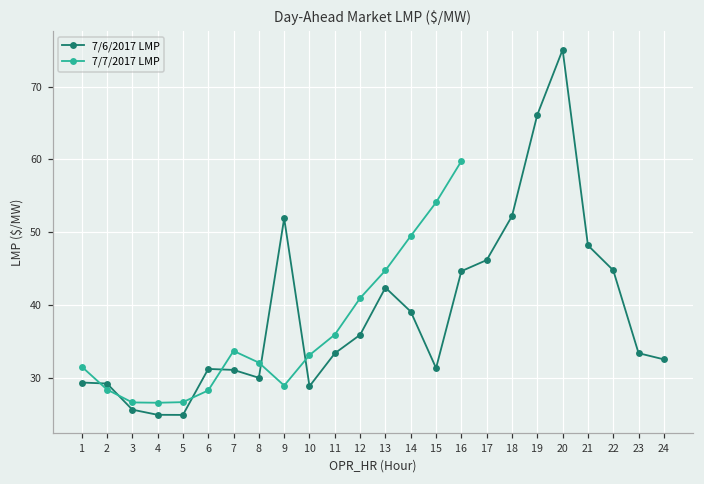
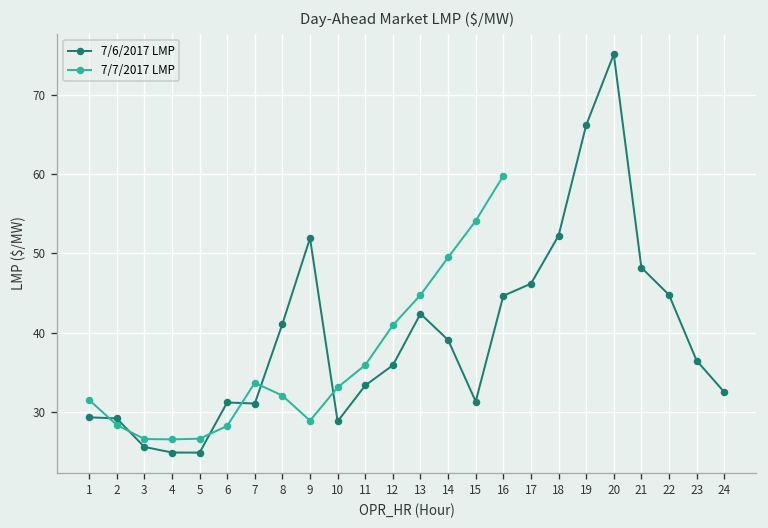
  {
    "7/6/2017 LMP": {
      "1": 29,
      "2": 29,
      "3": 26,
      "4": 25,
      "5": 25,
      "6": 31,
      "7": 31,
-     "8": 30,
+     "8": 41,
      "9": 52,
      "10": 29,
      "11": 33,
      "12": 36,
      "13": 42,
      "14": 39,
      "15": 31,
      "16": 45,
      "17": 46,
      "18": 52,
      "19": 66,
      "20": 75,
      "21": 48,
      "22": 45,
-     "23": 33,
+     "23": 36,
      "24": 32
    },
    "7/7/2017 LMP": {
      "1": 32,
      "2": 28,
      "3": 27,
      "4": 27,
      "5": 27,
      "6": 28,
      "7": 34,
      "8": 32,
      "9": 29,
      "10": 33,
      "11": 36,
      "12": 41,
      "13": 45,
      "14": 49,
      "15": 54,
      "16": 60
    }
  }
